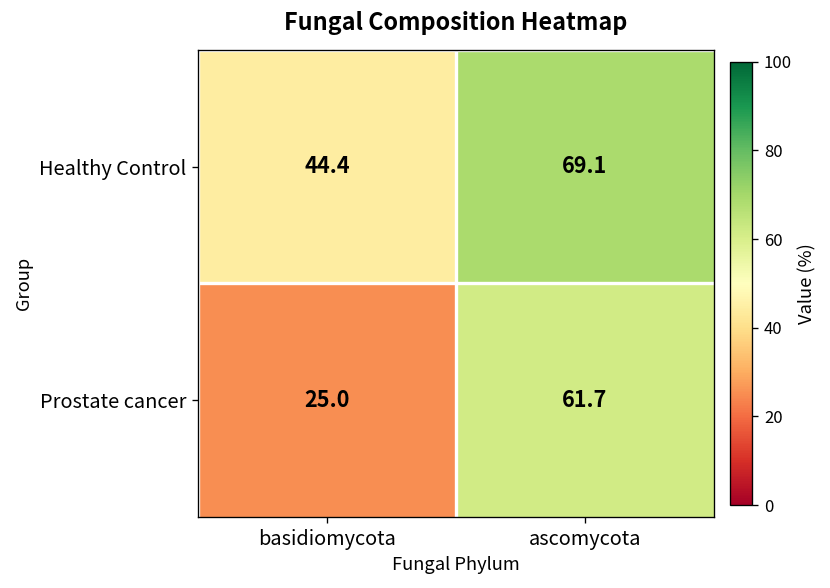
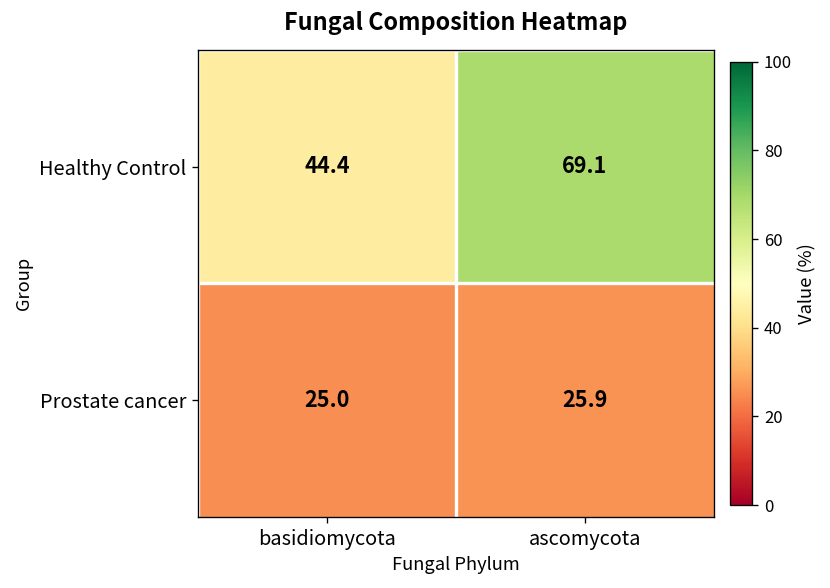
  {
    "Healthy Control": {
      "basidiomycota": 44.4,
      "ascomycota": 69.1
    },
    "Prostate cancer": {
      "basidiomycota": 25.0,
-     "ascomycota": 61.7
+     "ascomycota": 25.9
    }
  }
